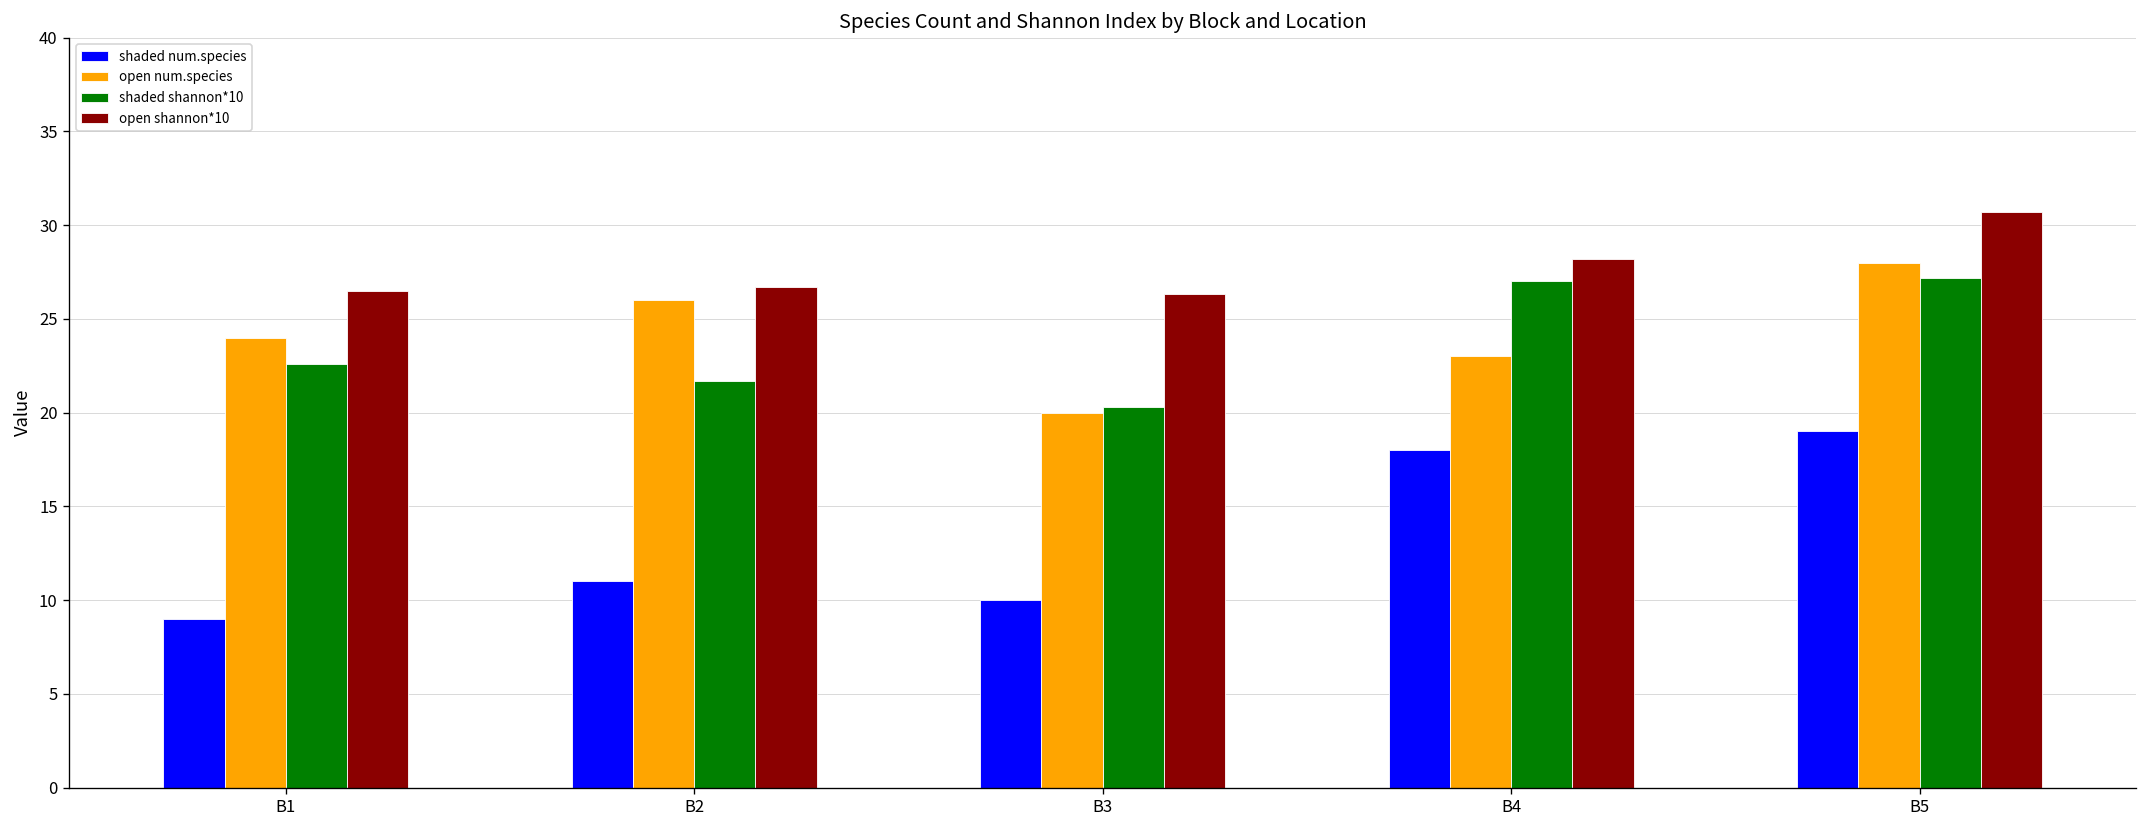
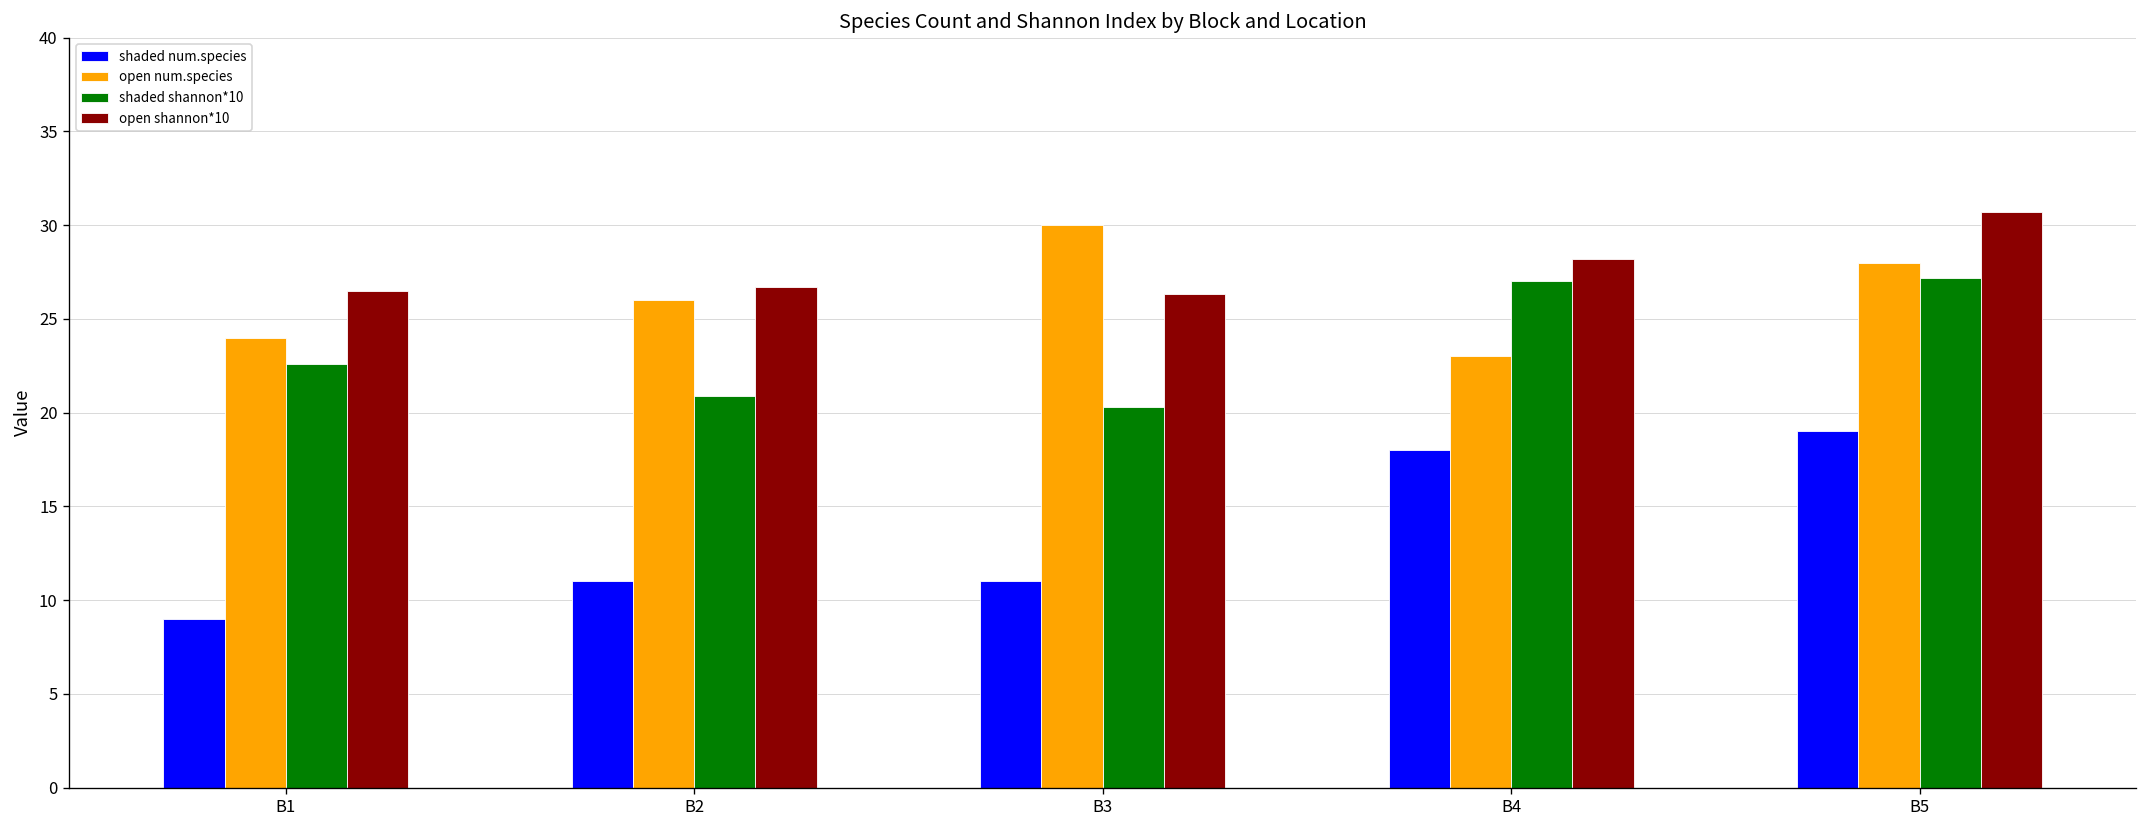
  {
    "shaded num.species": {
      "B1": 9,
      "B2": 11,
-     "B3": 10,
+     "B3": 11,
      "B4": 18,
      "B5": 19
    },
    "open num.species": {
      "B1": 24,
      "B2": 26,
-     "B3": 20,
+     "B3": 30,
      "B4": 23,
      "B5": 28
    },
    "shaded shannon*10": {
      "B1": 22.6,
-     "B2": 21.7,
+     "B2": 20.9,
      "B3": 20.3,
      "B4": 27.0,
      "B5": 27.2
    },
    "open shannon*10": {
      "B1": 26.5,
      "B2": 26.7,
      "B3": 26.3,
      "B4": 28.2,
      "B5": 30.7
    }
  }
